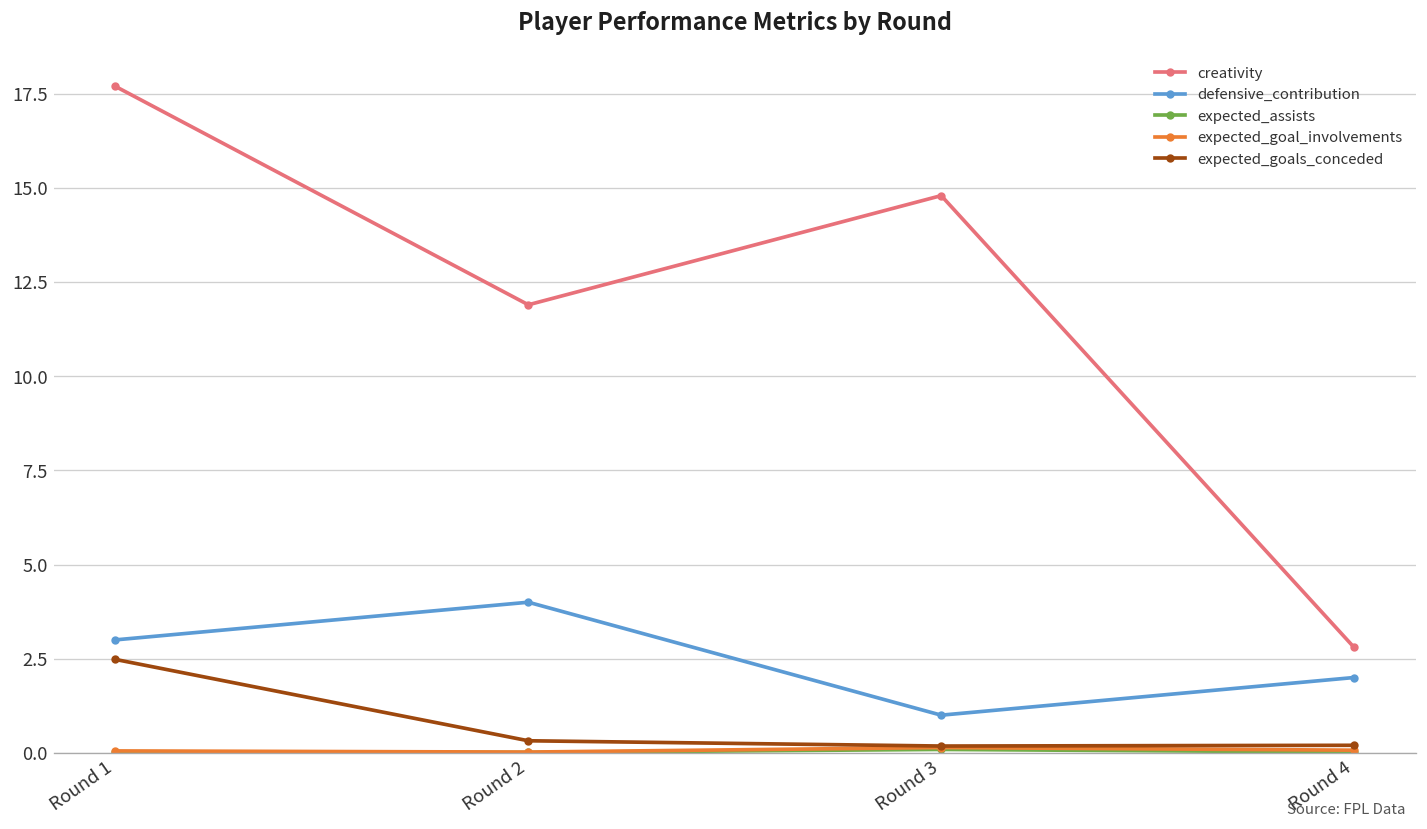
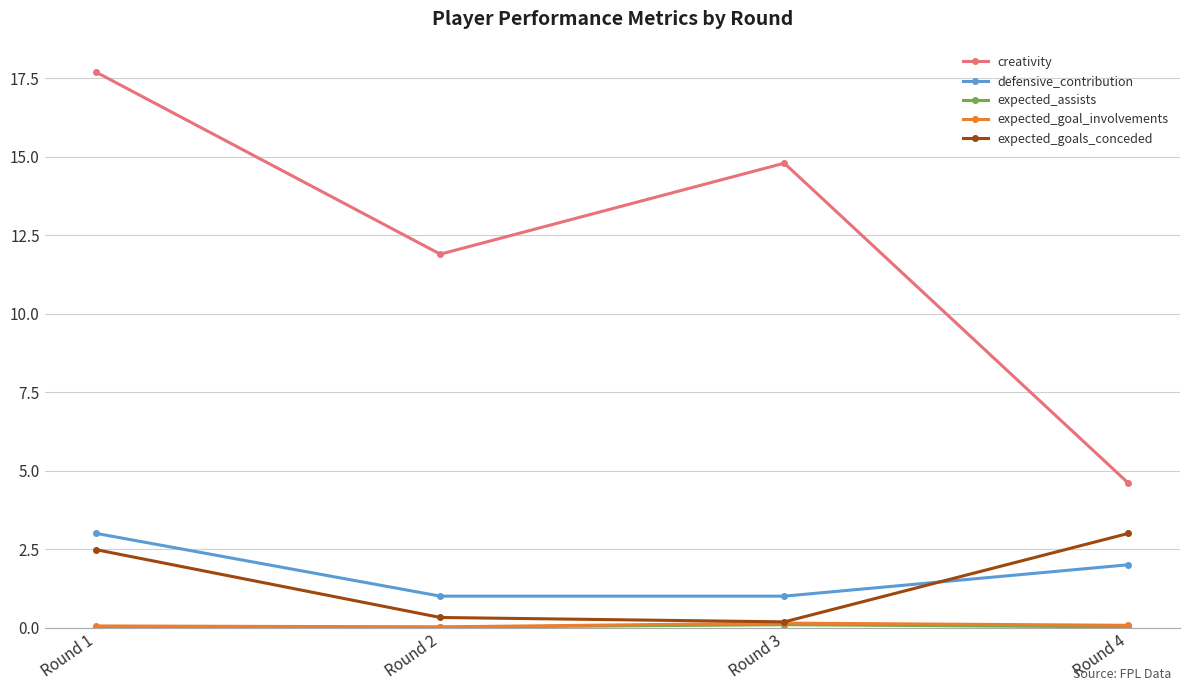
  {
    "creativity": {
      "Round 1": 17.7,
      "Round 2": 11.9,
      "Round 3": 14.8,
-     "Round 4": 2.8
+     "Round 4": 4.6
    },
    "defensive_contribution": {
      "Round 1": 3,
-     "Round 2": 4,
+     "Round 2": 1,
      "Round 3": 1,
      "Round 4": 2
    },
    "expected_goals_conceded": {
      "Round 1": 2.5,
      "Round 2": 0.3,
-     "Round 4": 0.2
+     "Round 4": 3.0
    }
  }
